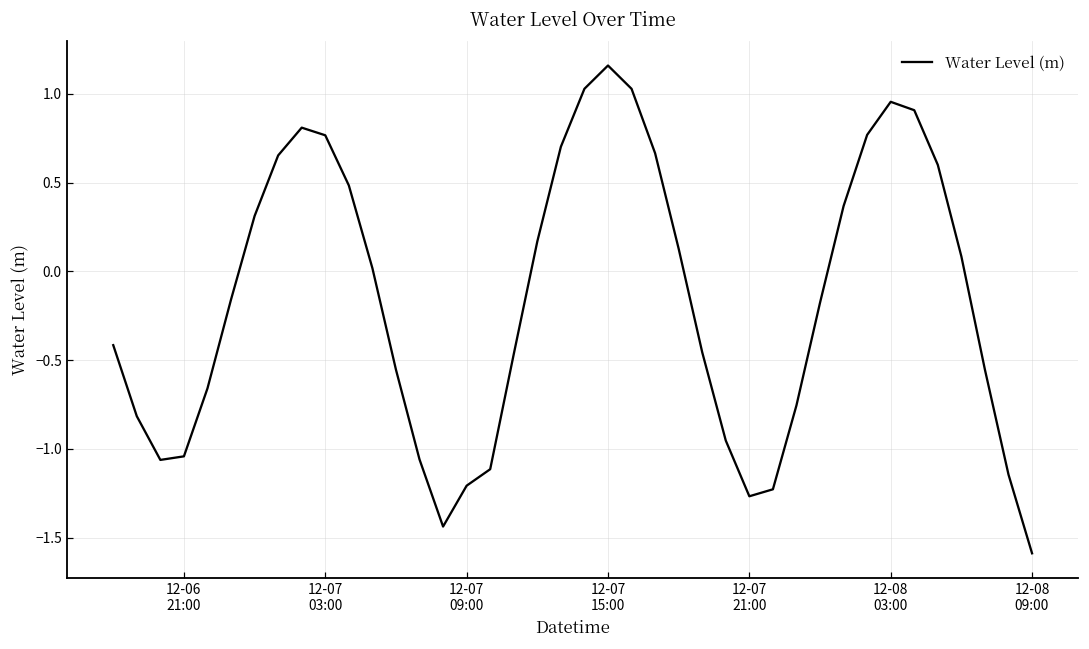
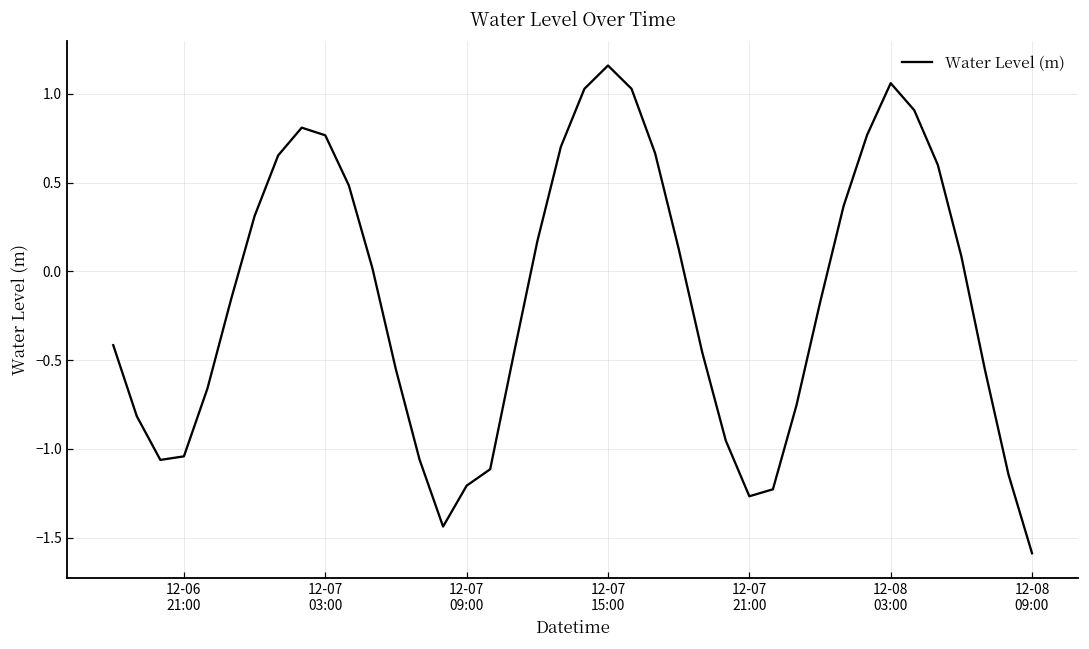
  {
    "12-06 21:00": -1.04,
    "12-07 03:00": 0.77,
    "12-07 09:00": -1.21,
    "12-07 15:00": 1.16,
    "12-07 21:00": -1.27,
-   "12-08 03:00": 0.96,
+   "12-08 03:00": 1.06,
    "12-08 09:00": -1.59
  }
